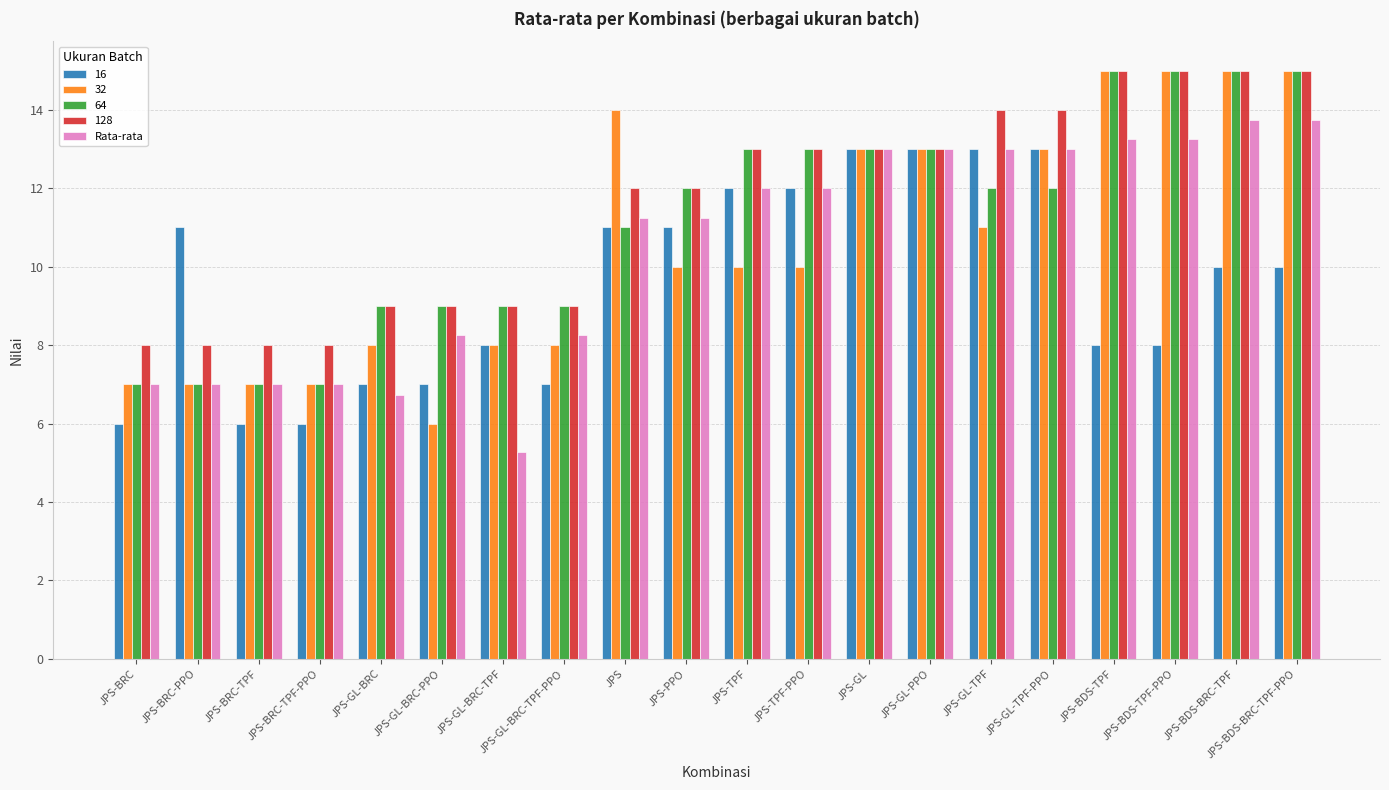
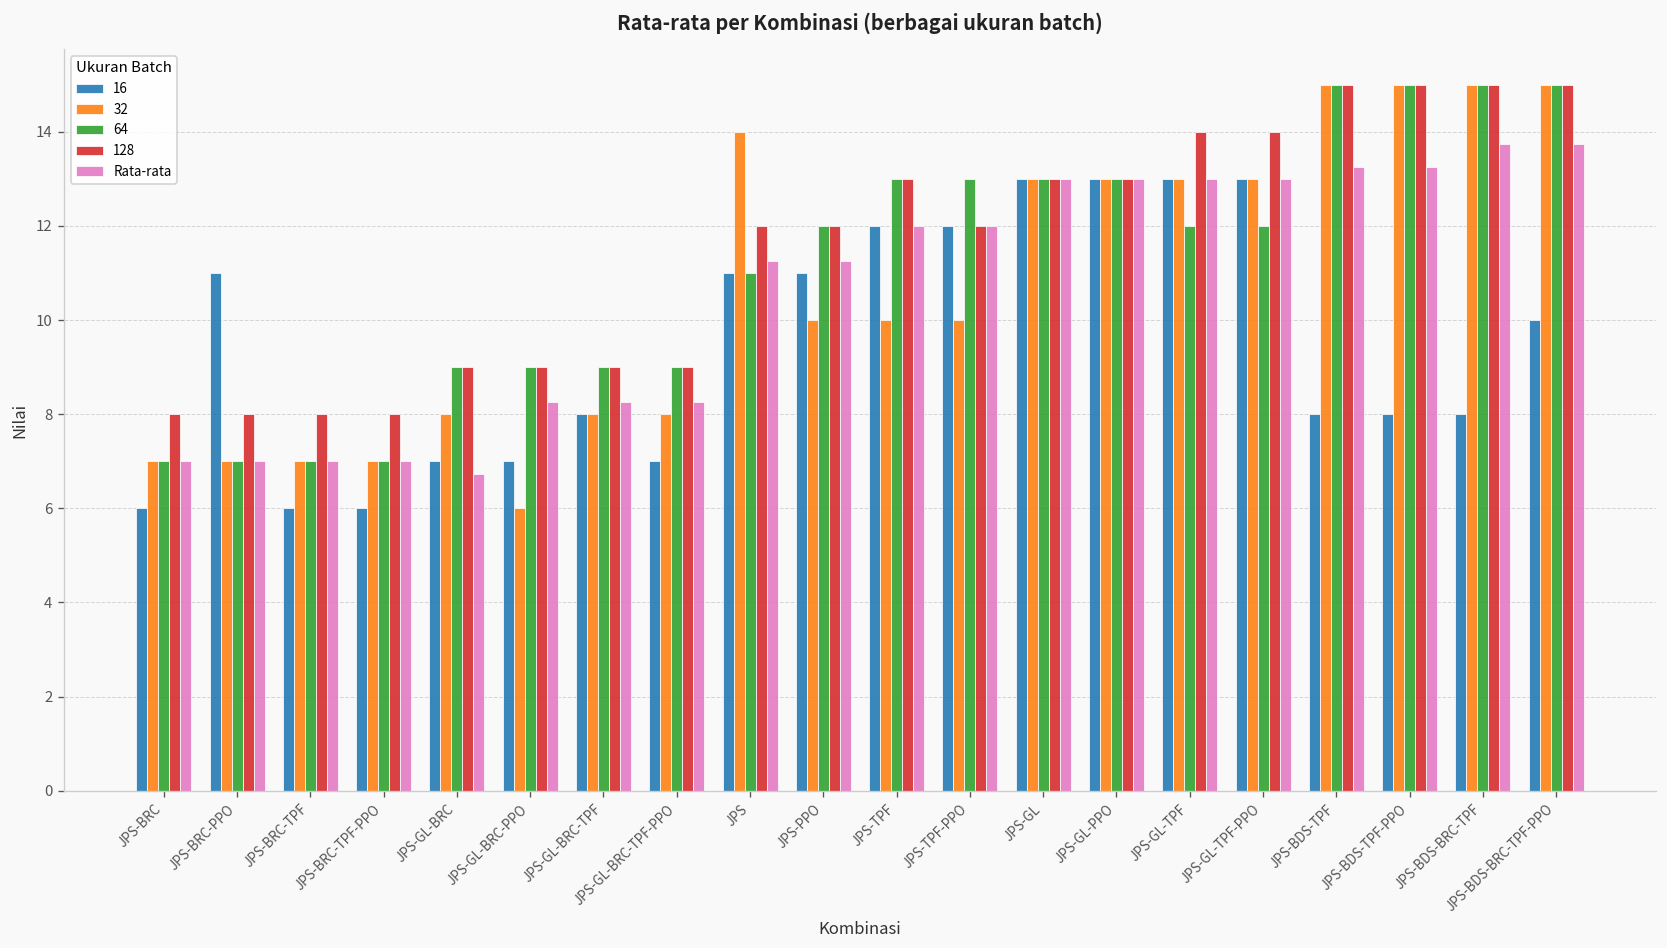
  {
    "16": {
      "JPS-BRC": 6,
      "JPS-BRC-PPO": 11,
      "JPS-BRC-TPF": 6,
      "JPS-BRC-TPF-PPO": 6,
      "JPS-GL-BRC": 7,
      "JPS-GL-BRC-PPO": 7,
      "JPS-GL-BRC-TPF": 8,
      "JPS-GL-BRC-TPF-PPO": 7,
      "JPS": 11,
      "JPS-PPO": 11,
      "JPS-TPF": 12,
      "JPS-TPF-PPO": 12,
      "JPS-GL": 13,
      "JPS-GL-PPO": 13,
      "JPS-GL-TPF": 13,
      "JPS-GL-TPF-PPO": 13,
      "JPS-BDS-TPF": 8,
      "JPS-BDS-TPF-PPO": 8,
-     "JPS-BDS-BRC-TPF": 10,
+     "JPS-BDS-BRC-TPF": 8,
      "JPS-BDS-BRC-TPF-PPO": 10
    },
    "32": {
      "JPS-BRC": 7,
      "JPS-BRC-PPO": 7,
      "JPS-BRC-TPF": 7,
      "JPS-BRC-TPF-PPO": 7,
      "JPS-GL-BRC": 8,
      "JPS-GL-BRC-PPO": 6,
      "JPS-GL-BRC-TPF": 8,
      "JPS-GL-BRC-TPF-PPO": 8,
      "JPS": 14,
      "JPS-PPO": 10,
      "JPS-TPF": 10,
      "JPS-TPF-PPO": 10,
      "JPS-GL": 13,
      "JPS-GL-PPO": 13,
-     "JPS-GL-TPF": 11,
+     "JPS-GL-TPF": 13,
      "JPS-GL-TPF-PPO": 13,
      "JPS-BDS-TPF": 15,
      "JPS-BDS-TPF-PPO": 15,
      "JPS-BDS-BRC-TPF": 15,
      "JPS-BDS-BRC-TPF-PPO": 15
    },
    "64": {
      "JPS-BRC": 7.0,
      "JPS-BRC-PPO": 7.0,
      "JPS-BRC-TPF": 7.0,
      "JPS-BRC-TPF-PPO": 7.0,
      "JPS-GL-BRC": 9.0,
      "JPS-GL-BRC-PPO": 9.0,
      "JPS-GL-BRC-TPF": 9.0,
      "JPS-GL-BRC-TPF-PPO": 9.0,
      "JPS": 11.0,
      "JPS-PPO": 12.0,
      "JPS-TPF": 13.0,
      "JPS-TPF-PPO": 13.0,
      "JPS-GL": 13.0,
      "JPS-GL-PPO": 13.0,
      "JPS-GL-TPF": 12.0,
      "JPS-GL-TPF-PPO": 12.0,
      "JPS-BDS-TPF": 15.0,
      "JPS-BDS-TPF-PPO": 15.0,
      "JPS-BDS-BRC-TPF": 15.0,
      "JPS-BDS-BRC-TPF-PPO": 15.0
    },
    "128": {
      "JPS-BRC": 8,
      "JPS-BRC-PPO": 8,
      "JPS-BRC-TPF": 8,
      "JPS-BRC-TPF-PPO": 8,
      "JPS-GL-BRC": 9,
      "JPS-GL-BRC-PPO": 9,
      "JPS-GL-BRC-TPF": 9,
      "JPS-GL-BRC-TPF-PPO": 9,
      "JPS": 12,
      "JPS-PPO": 12,
      "JPS-TPF": 13,
-     "JPS-TPF-PPO": 13,
+     "JPS-TPF-PPO": 12,
      "JPS-GL": 13,
      "JPS-GL-PPO": 13,
      "JPS-GL-TPF": 14,
      "JPS-GL-TPF-PPO": 14,
      "JPS-BDS-TPF": 15,
      "JPS-BDS-TPF-PPO": 15,
      "JPS-BDS-BRC-TPF": 15,
      "JPS-BDS-BRC-TPF-PPO": 15
    },
    "Rata-rata": {
      "JPS-BRC": 7.0,
      "JPS-BRC-PPO": 7.0,
      "JPS-BRC-TPF": 7.0,
      "JPS-BRC-TPF-PPO": 7.0,
      "JPS-GL-BRC": 6.7,
      "JPS-GL-BRC-PPO": 8.3,
-     "JPS-GL-BRC-TPF": 5.3,
+     "JPS-GL-BRC-TPF": 8.3,
      "JPS-GL-BRC-TPF-PPO": 8.3,
      "JPS": 11.3,
      "JPS-PPO": 11.3,
      "JPS-TPF": 12.0,
      "JPS-TPF-PPO": 12.0,
      "JPS-GL": 13.0,
      "JPS-GL-PPO": 13.0,
      "JPS-GL-TPF": 13.0,
      "JPS-GL-TPF-PPO": 13.0,
      "JPS-BDS-TPF": 13.3,
      "JPS-BDS-TPF-PPO": 13.3,
      "JPS-BDS-BRC-TPF": 13.8,
      "JPS-BDS-BRC-TPF-PPO": 13.8
    }
  }
